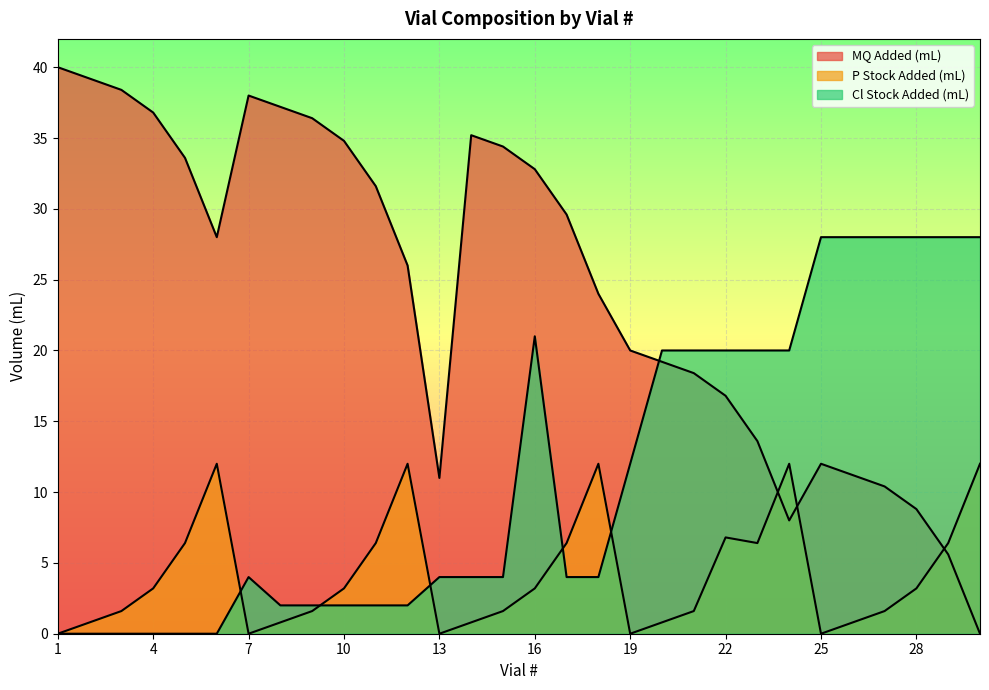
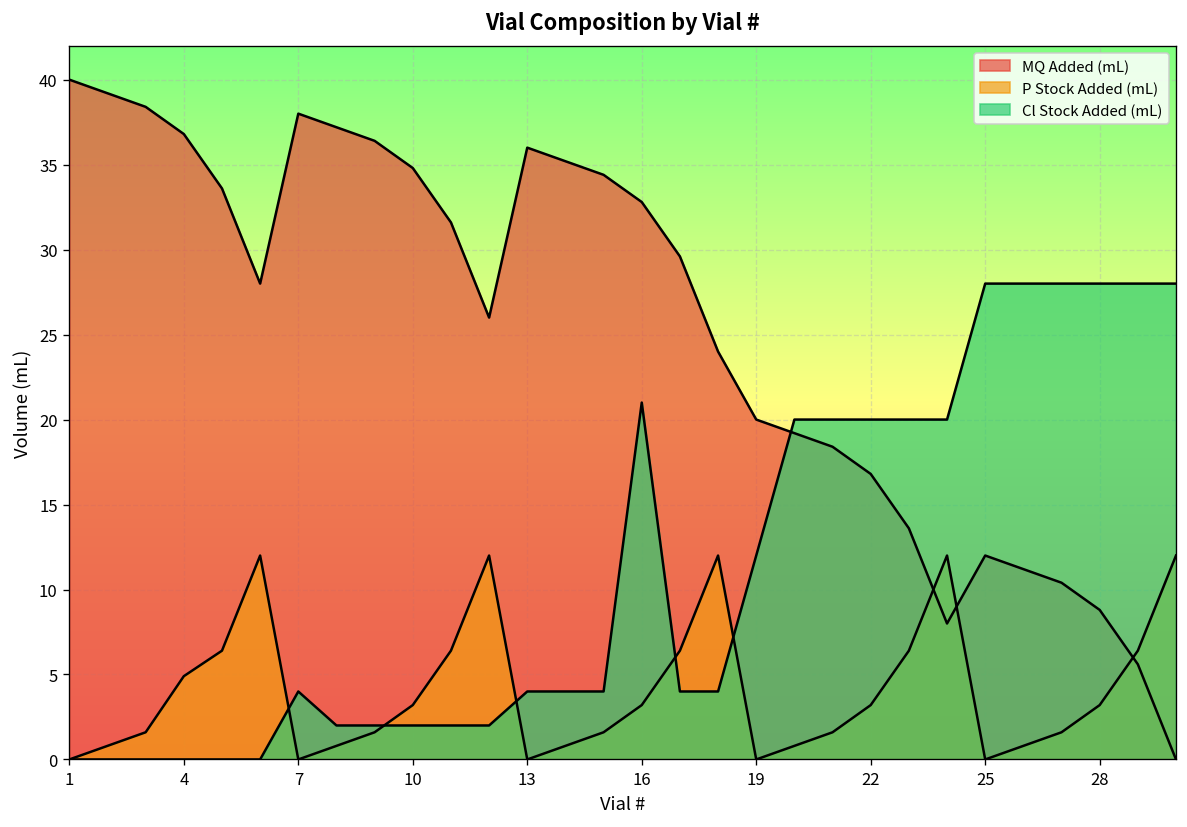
  {
    "MQ Added (mL)": {
      "1": 40,
      "4": 36.8,
      "7": 38,
      "10": 34.8,
-     "13": 11,
+     "13": 36,
      "16": 32.8,
      "19": 20,
      "22": 16.8,
      "25": 12,
      "28": 8.8
    },
    "P Stock Added (mL)": {
-     "4": 3.2,
+     "4": 4.9,
      "7": 0.0,
      "10": 3.2,
      "13": 0.0,
      "16": 3.2,
      "19": 0.0,
-     "22": 6.8,
+     "22": 3.2,
      "25": 0.0,
      "28": 3.2
    },
    "Cl Stock Added (mL)": {
      "4": 0.0,
      "7": 4.0,
      "10": 2.0,
      "13": 4.0,
      "16": 21.0,
      "19": 12.0,
      "22": 20.0,
      "25": 28.0,
      "28": 28.0
    }
  }
